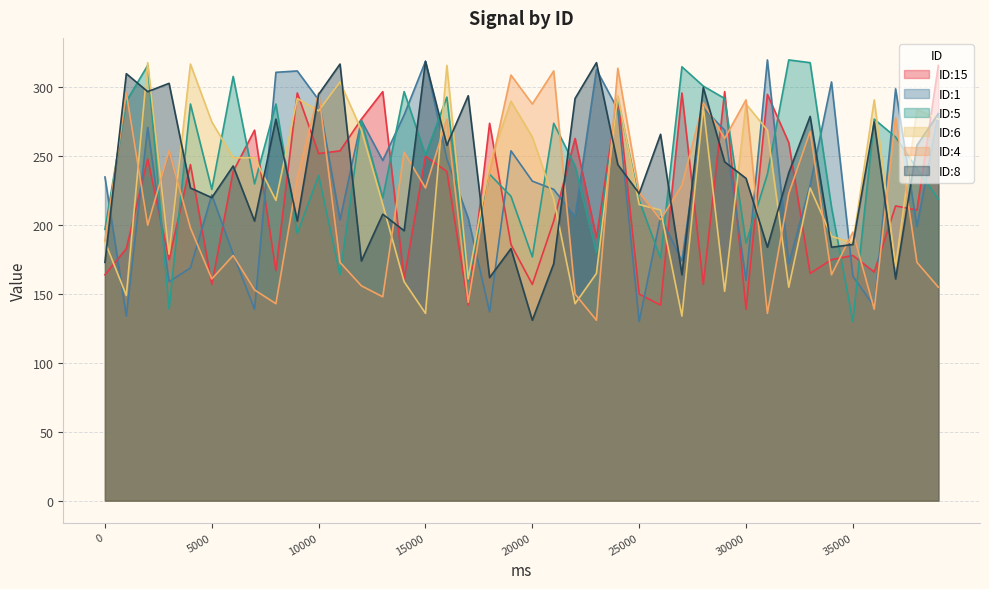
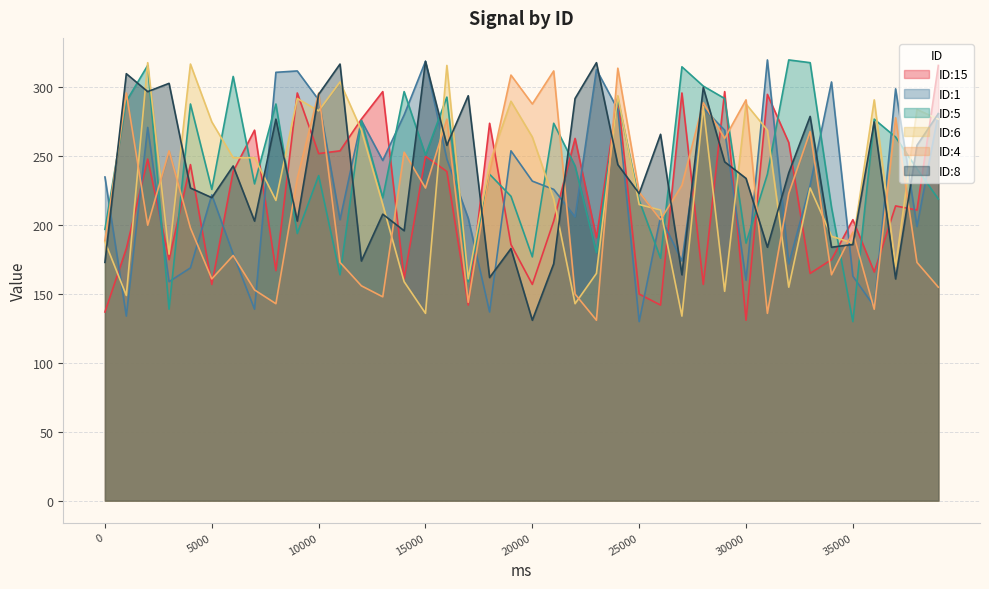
  {
    "ID:15": {
-     "0": 164,
+     "0": 137,
      "5000": 157,
      "10000": 252,
      "20000": 157,
      "25000": 150,
-     "30000": 139,
-     "35000": 178
+     "30000": 131,
+     "35000": 204
    }
  }
